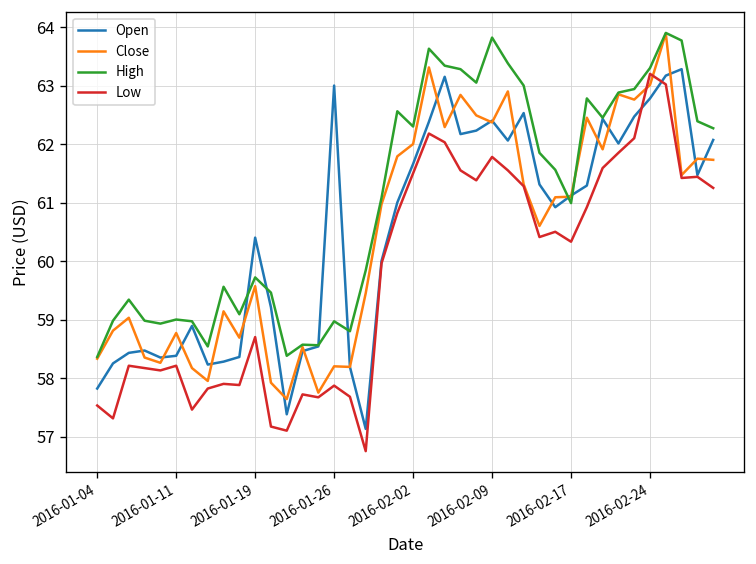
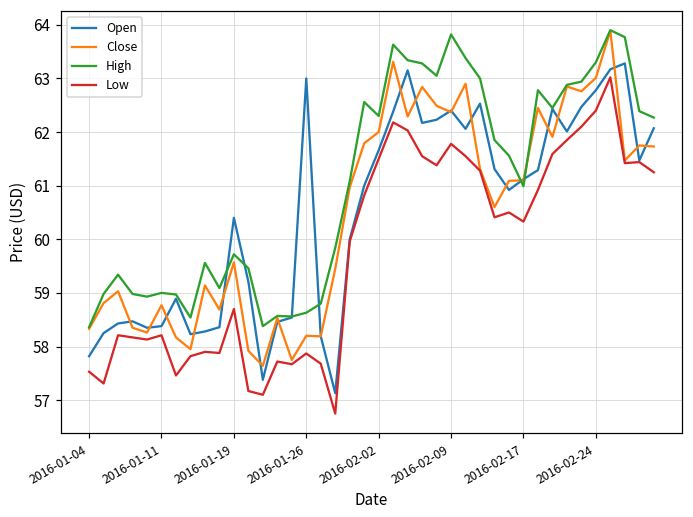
  {
    "Open": {
      "2016-01-04": 57.8,
      "2016-01-11": 58.4,
      "2016-01-19": 60.4,
      "2016-01-26": 63.0,
      "2016-02-02": 61.7,
      "2016-02-24": 62.8
    },
    "Close": {
      "2016-01-11": 58.8,
      "2016-01-19": 59.6,
      "2016-01-26": 58.2,
      "2016-02-02": 62.0,
      "2016-02-24": 63.0
    },
    "High": {
      "2016-01-11": 59.0,
      "2016-01-19": 59.7,
-     "2016-01-26": 59.0,
+     "2016-01-26": 58.6,
      "2016-02-02": 62.3,
      "2016-02-09": 63.8,
      "2016-02-17": 61.0,
      "2016-02-24": 63.3
    },
    "Low": {
      "2016-01-04": 57.5,
      "2016-01-11": 58.2,
      "2016-01-19": 58.7,
      "2016-01-26": 57.9,
      "2016-02-02": 61.5,
      "2016-02-09": 61.8,
      "2016-02-17": 60.3,
-     "2016-02-24": 63.2
+     "2016-02-24": 62.4
    }
  }
